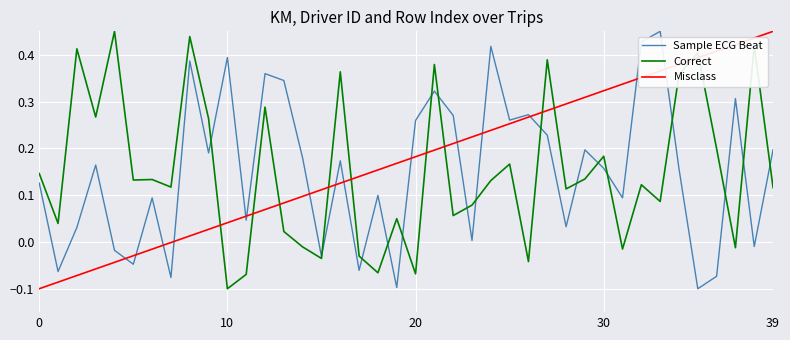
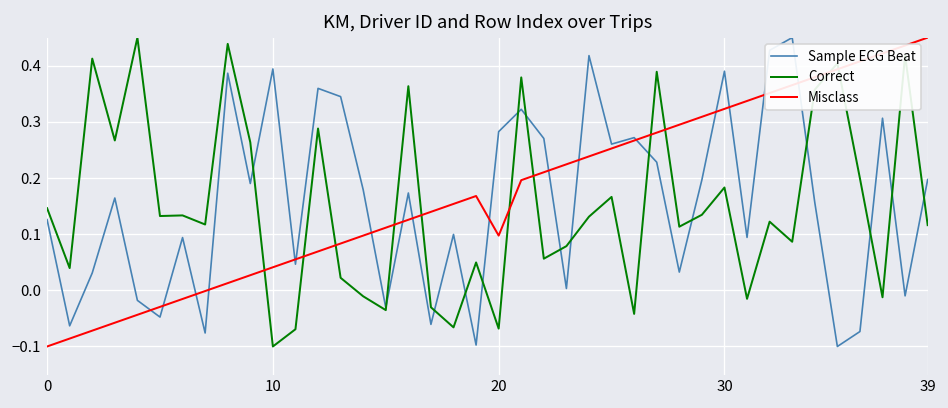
  {
    "Sample ECG Beat": {
      "0": 0.13,
      "10": 0.39,
-     "20": 0.26,
-     "30": 0.16,
+     "20": 0.28,
+     "30": 0.39,
      "39": 0.20
    },
    "Correct": {
      "0": 0.15,
      "10": -0.10,
      "20": -0.07,
      "30": 0.18,
      "39": 0.12
    },
    "Misclass": {
      "0": -0.10,
      "10": 0.04,
-     "20": 0.18,
+     "20": 0.10,
      "30": 0.32,
      "39": 0.45
    }
  }
